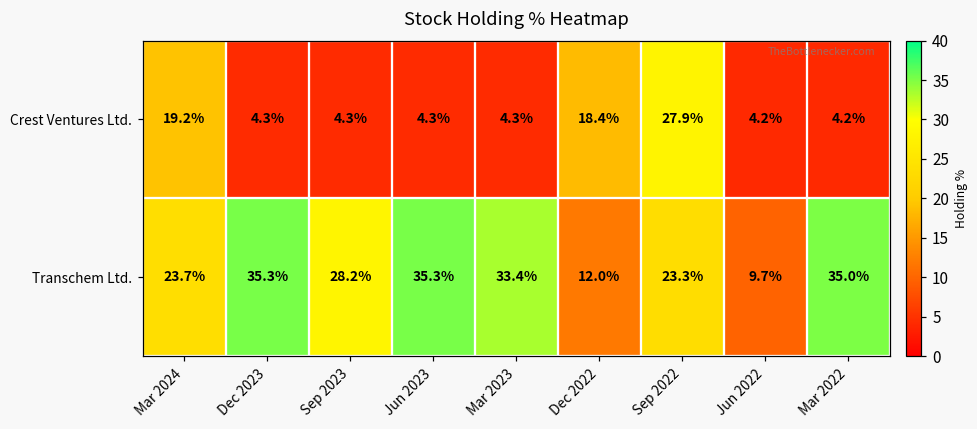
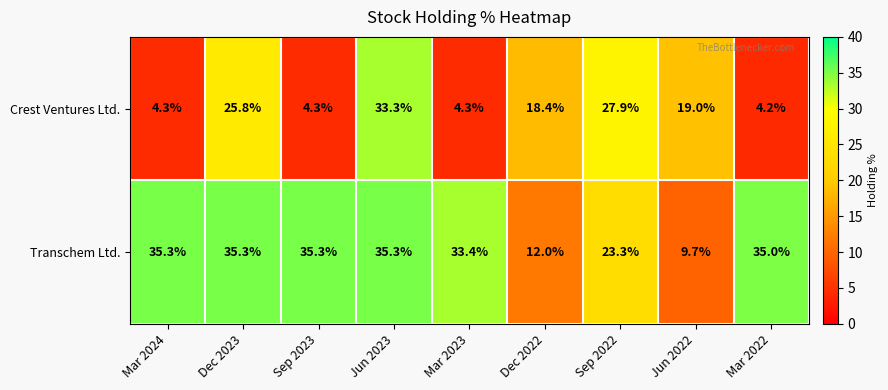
  {
    "Crest Ventures Ltd.": {
-     "Mar 2024": "19.2%",
-     "Dec 2023": "4.3%",
+     "Mar 2024": "4.3%",
+     "Dec 2023": "25.8%",
      "Sep 2023": "4.3%",
-     "Jun 2023": "4.3%",
+     "Jun 2023": "33.3%",
      "Mar 2023": "4.3%",
      "Dec 2022": "18.4%",
      "Sep 2022": "27.9%",
-     "Jun 2022": "4.2%"
+     "Jun 2022": "19.0%"
    },
    "Transchem Ltd.": {
-     "Mar 2024": "23.7%",
+     "Mar 2024": "35.3%",
      "Dec 2023": "35.3%",
-     "Sep 2023": "28.2%",
+     "Sep 2023": "35.3%",
      "Jun 2023": "35.3%",
      "Mar 2023": "33.4%",
      "Dec 2022": "12.0%",
      "Sep 2022": "23.3%",
      "Jun 2022": "9.7%",
      "Mar 2022": "35.0%"
    }
  }
